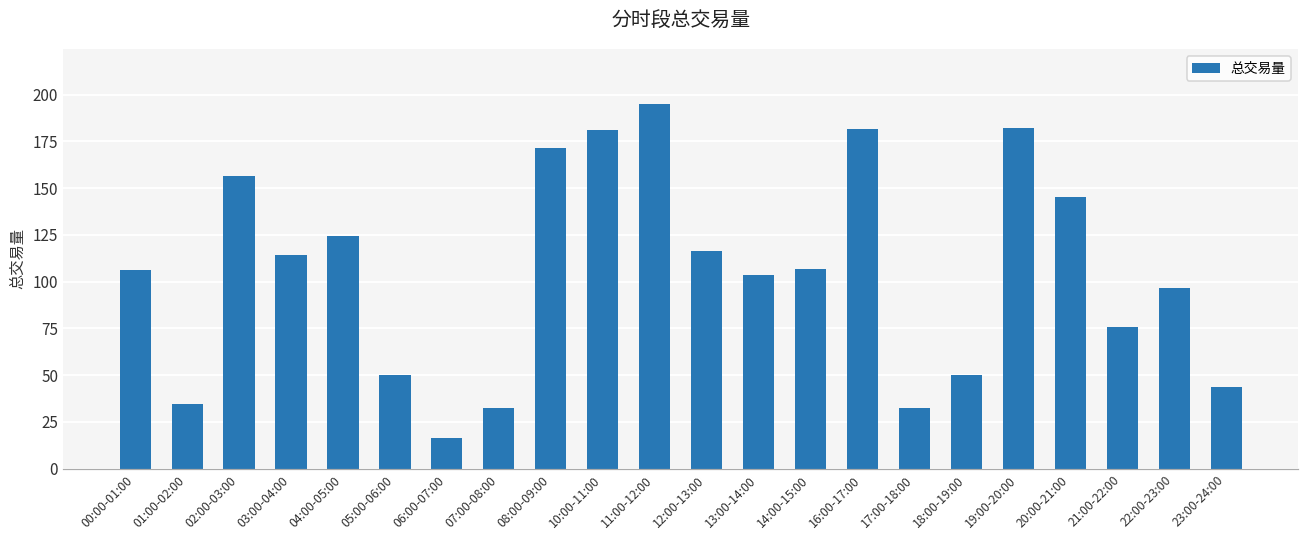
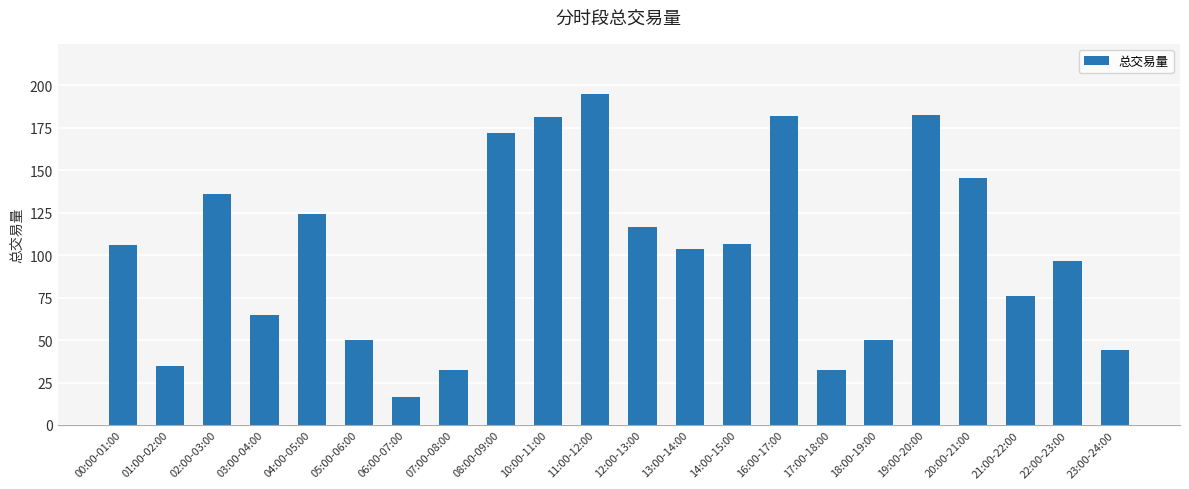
  {
    "00:00-01:00": 106,
    "01:00-02:00": 35,
-   "02:00-03:00": 157,
-   "03:00-04:00": 114,
+   "02:00-03:00": 136,
+   "03:00-04:00": 64,
    "04:00-05:00": 124,
    "05:00-06:00": 50,
    "06:00-07:00": 16,
    "07:00-08:00": 33,
    "08:00-09:00": 172,
    "10:00-11:00": 181,
    "11:00-12:00": 195,
    "12:00-13:00": 116,
    "13:00-14:00": 104,
    "14:00-15:00": 107,
    "16:00-17:00": 182,
    "17:00-18:00": 32,
    "18:00-19:00": 50,
    "19:00-20:00": 182,
    "20:00-21:00": 145,
    "21:00-22:00": 76,
    "22:00-23:00": 97,
    "23:00-24:00": 44
  }
